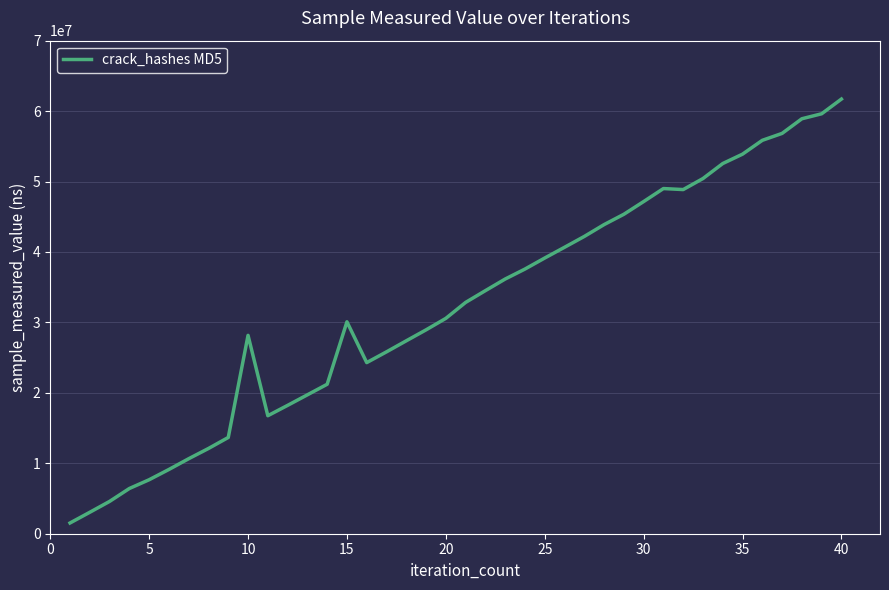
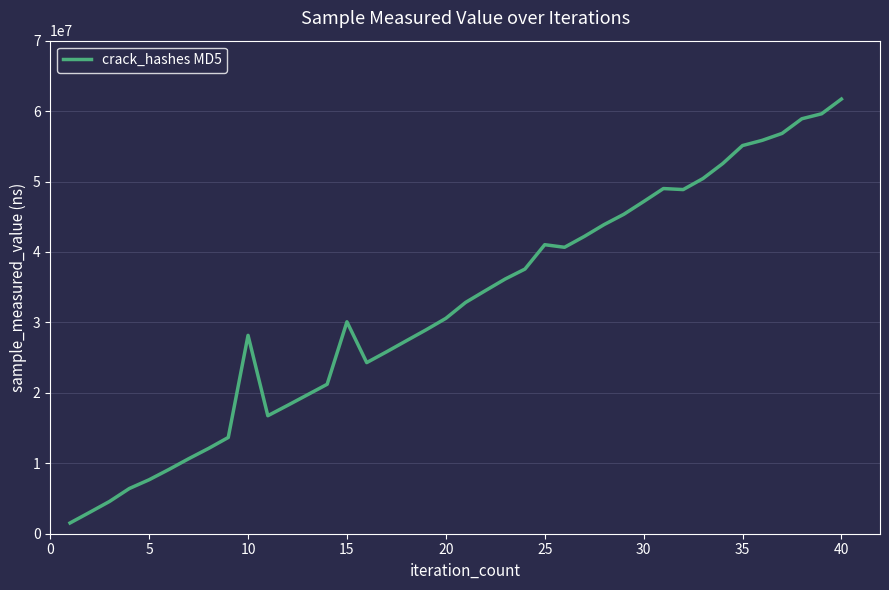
  {
    "5": 8000000,
    "10": 28000000,
    "15": 30000000,
    "20": 31000000,
-   "25": 39000000,
+   "25": 41000000,
    "30": 47000000,
-   "35": 54000000,
+   "35": 55000000,
    "40": 62000000
  }
